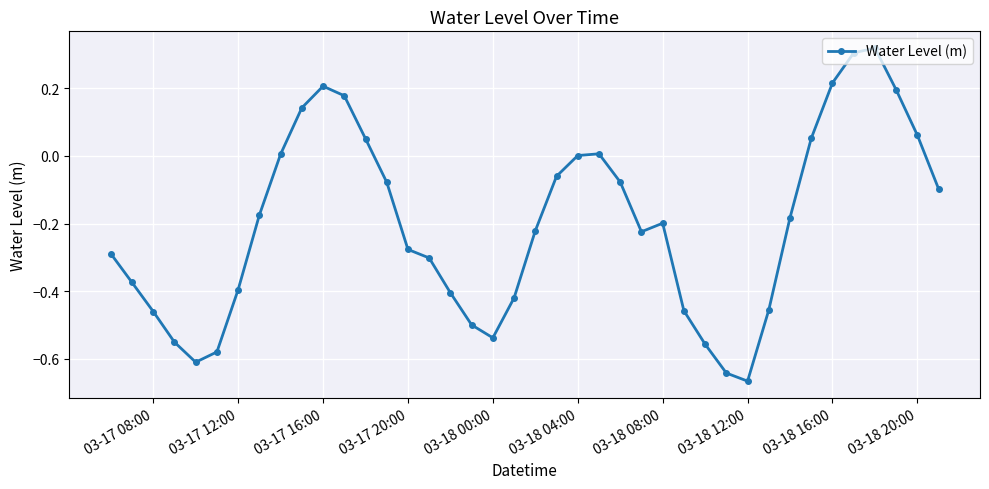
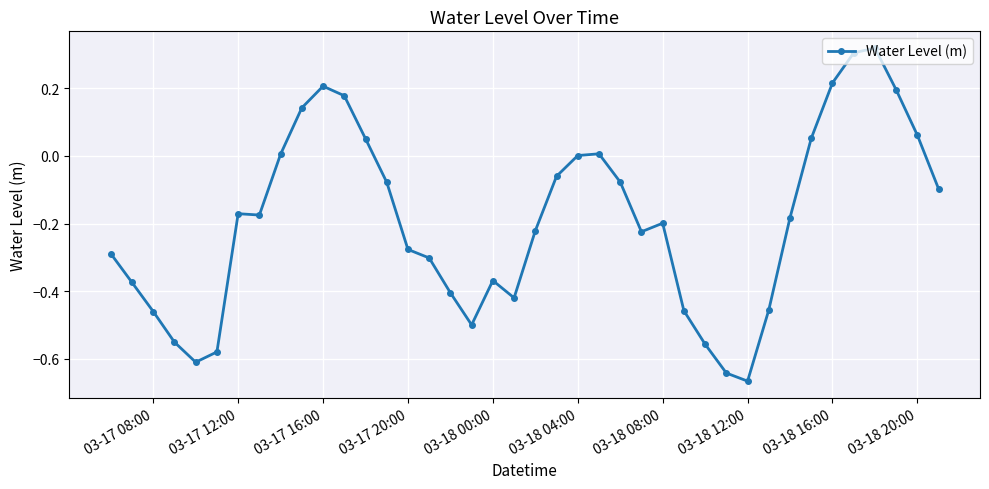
  {
    "03-17 08:00": -0.46,
-   "03-17 12:00": -0.40,
+   "03-17 12:00": -0.17,
    "03-17 16:00": 0.21,
    "03-17 20:00": -0.28,
-   "03-18 00:00": -0.54,
+   "03-18 00:00": -0.37,
    "03-18 04:00": 0.00,
    "03-18 08:00": -0.20,
    "03-18 12:00": -0.67,
    "03-18 16:00": 0.22,
    "03-18 20:00": 0.06
  }
